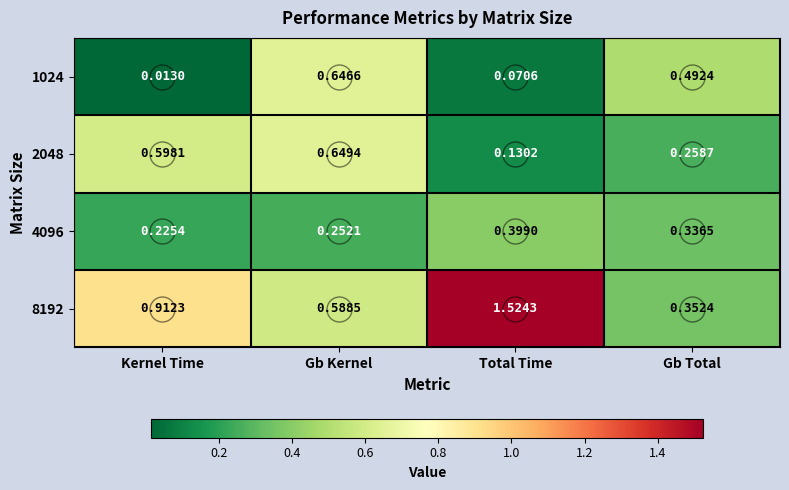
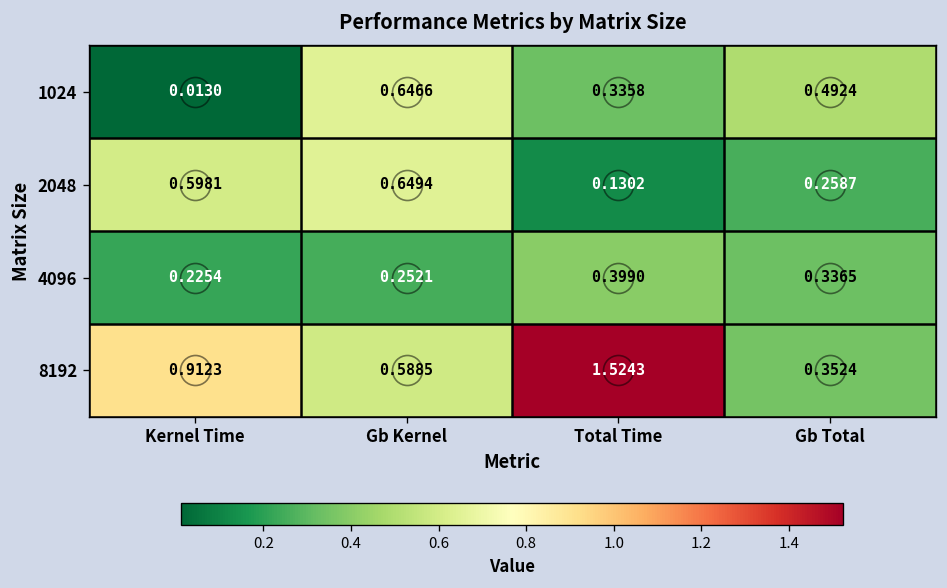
  {
    "1024": {
-     "Total Time": 0.0706
+     "Total Time": 0.3358
    }
  }
